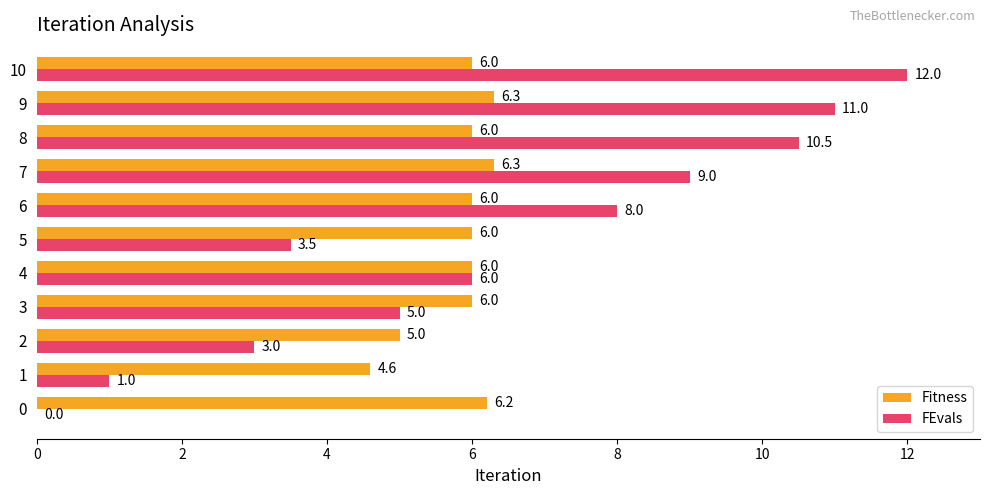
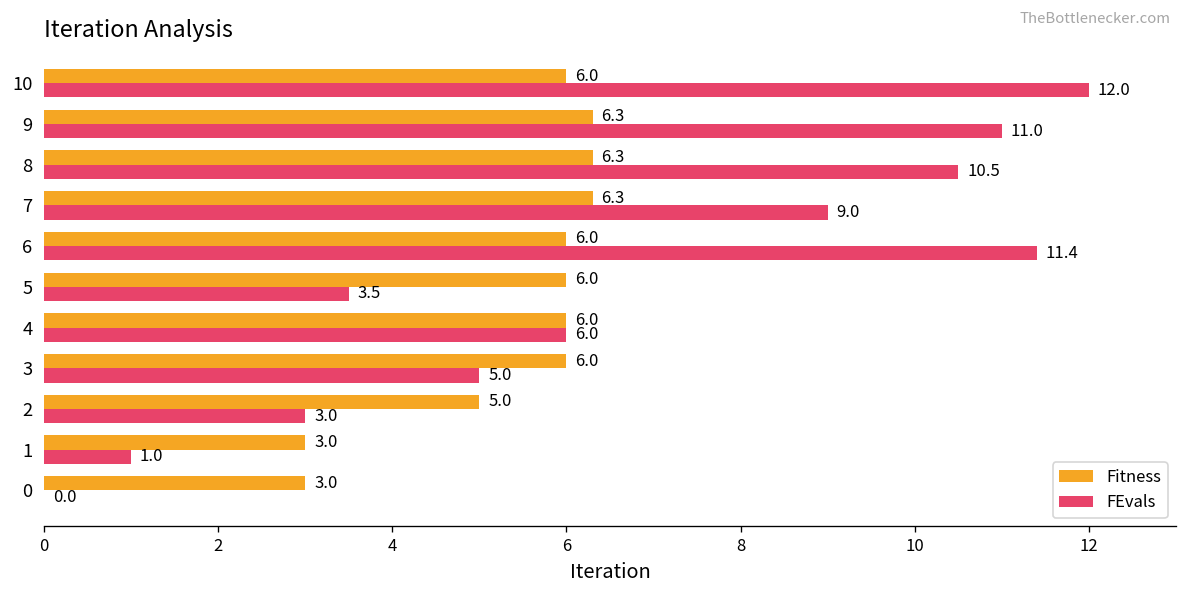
  {
    "Fitness": {
      "10": 6.0,
      "9": 6.3,
-     "8": 6.0,
+     "8": 6.3,
      "7": 6.3,
      "6": 6.0,
      "5": 6.0,
      "3": 6.0,
      "2": 5.0,
-     "1": 4.6,
-     "0": 6.2
+     "1": 3.0,
+     "0": 3.0
    },
    "FEvals": {
      "10": 12.0,
      "9": 11.0,
      "8": 10.5,
      "7": 9.0,
-     "6": 8.0,
+     "6": 11.4,
      "5": 3.5,
      "3": 5.0,
      "2": 3.0,
      "1": 1.0,
      "0": 0.0
    }
  }
